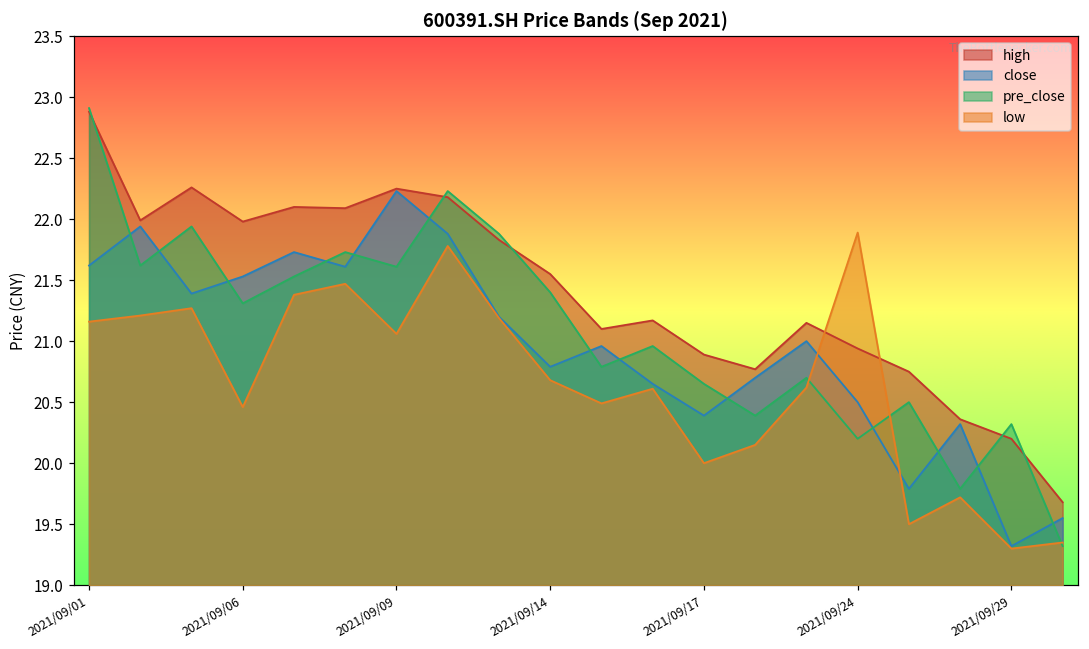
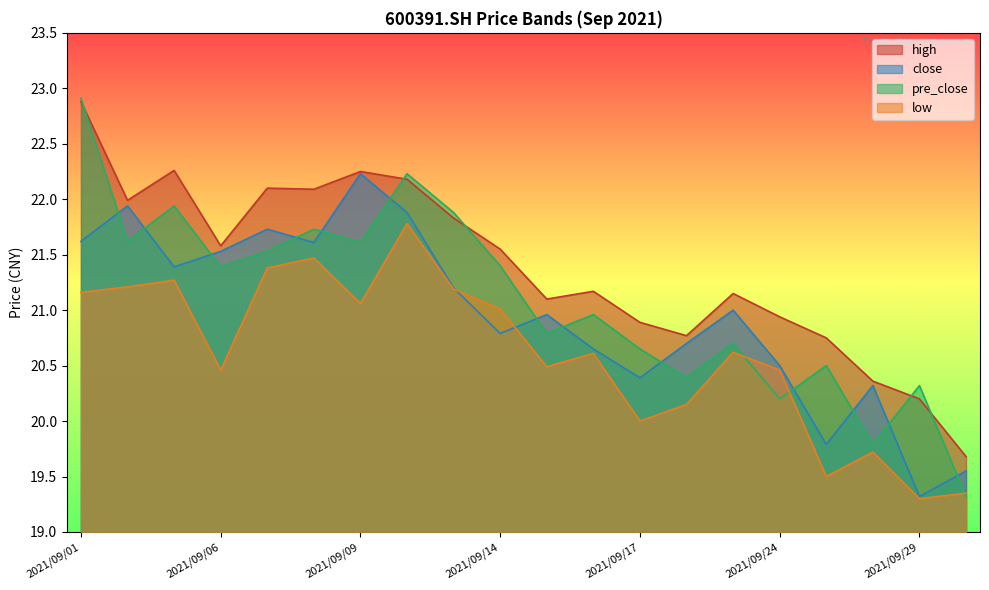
  {
    "high": {
      "2021/09/01": 22.88,
-     "2021/09/06": 21.98,
+     "2021/09/06": 21.58,
      "2021/09/14": 21.55,
      "2021/09/17": 20.89,
      "2021/09/24": 20.94,
      "2021/09/29": 20.20
    },
    "close": {
      "2021/09/01": 21.62,
      "2021/09/06": 21.53,
      "2021/09/14": 20.79,
      "2021/09/17": 20.39,
      "2021/09/24": 20.50
    },
    "pre_close": {
      "2021/09/01": 22.91,
-     "2021/09/06": 21.31,
+     "2021/09/06": 21.39,
      "2021/09/09": 21.61,
      "2021/09/14": 21.40,
      "2021/09/17": 20.65,
      "2021/09/24": 20.20,
      "2021/09/29": 20.32
    },
    "low": {
      "2021/09/01": 21.16,
      "2021/09/06": 20.46,
      "2021/09/09": 21.06,
-     "2021/09/14": 20.68,
+     "2021/09/14": 21.01,
      "2021/09/17": 20.00,
-     "2021/09/24": 21.89
+     "2021/09/24": 20.46
    }
  }
